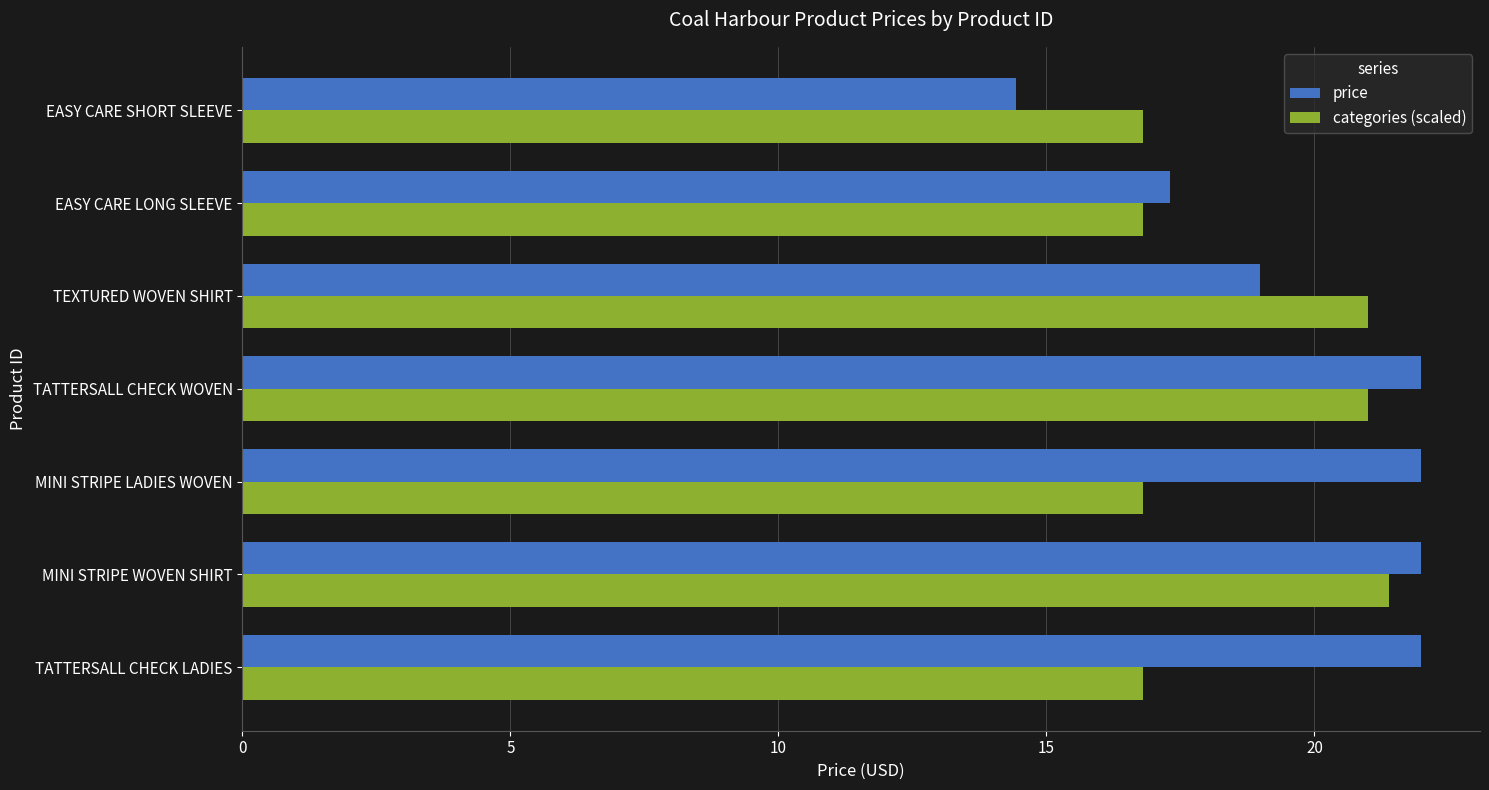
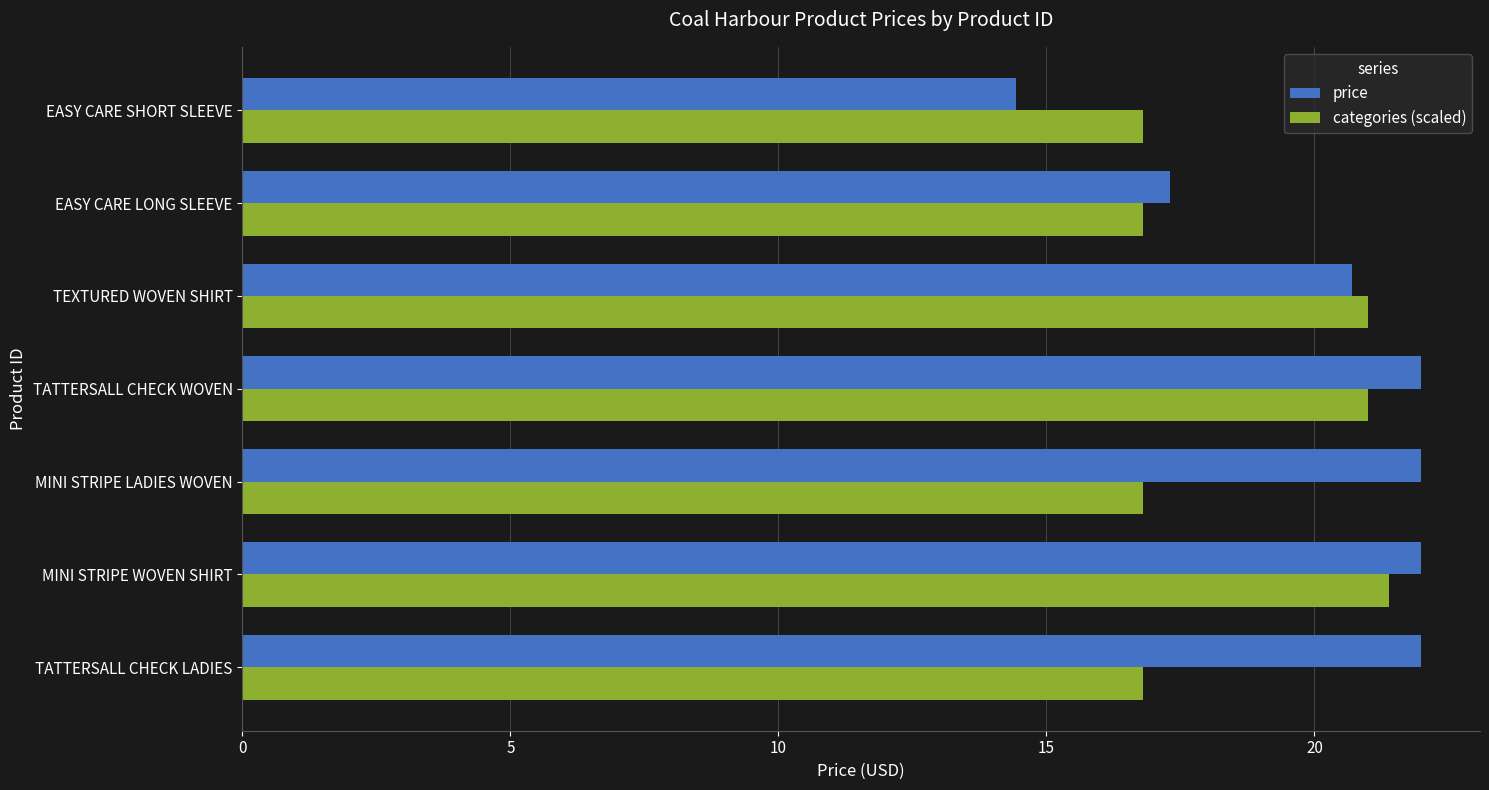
  {
    "price": {
      "EASY CARE SHORT SLEEVE": 14.4,
      "EASY CARE LONG SLEEVE": 17.3,
-     "TEXTURED WOVEN SHIRT": 19.0,
+     "TEXTURED WOVEN SHIRT": 20.7,
      "TATTERSALL CHECK WOVEN": 22.0,
      "MINI STRIPE LADIES WOVEN": 22.0,
      "MINI STRIPE WOVEN SHIRT": 22.0,
      "TATTERSALL CHECK LADIES": 22.0
    },
    "categories (scaled)": {
      "EASY CARE SHORT SLEEVE": 16.8,
      "EASY CARE LONG SLEEVE": 16.8,
      "TEXTURED WOVEN SHIRT": 21.0,
      "TATTERSALL CHECK WOVEN": 21.0,
      "MINI STRIPE LADIES WOVEN": 16.8,
      "MINI STRIPE WOVEN SHIRT": 21.4,
      "TATTERSALL CHECK LADIES": 16.8
    }
  }
